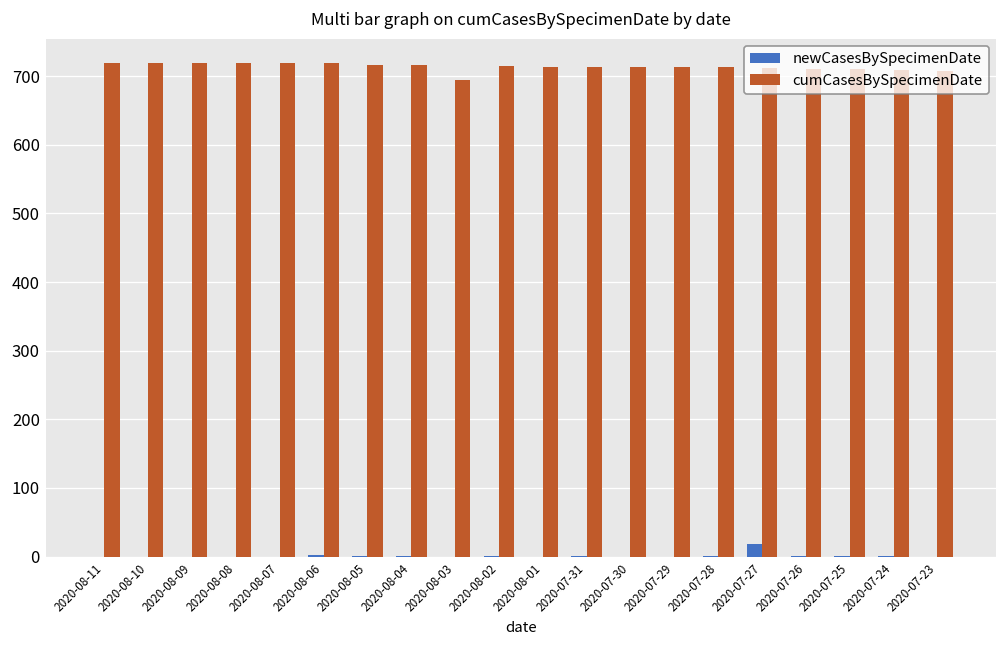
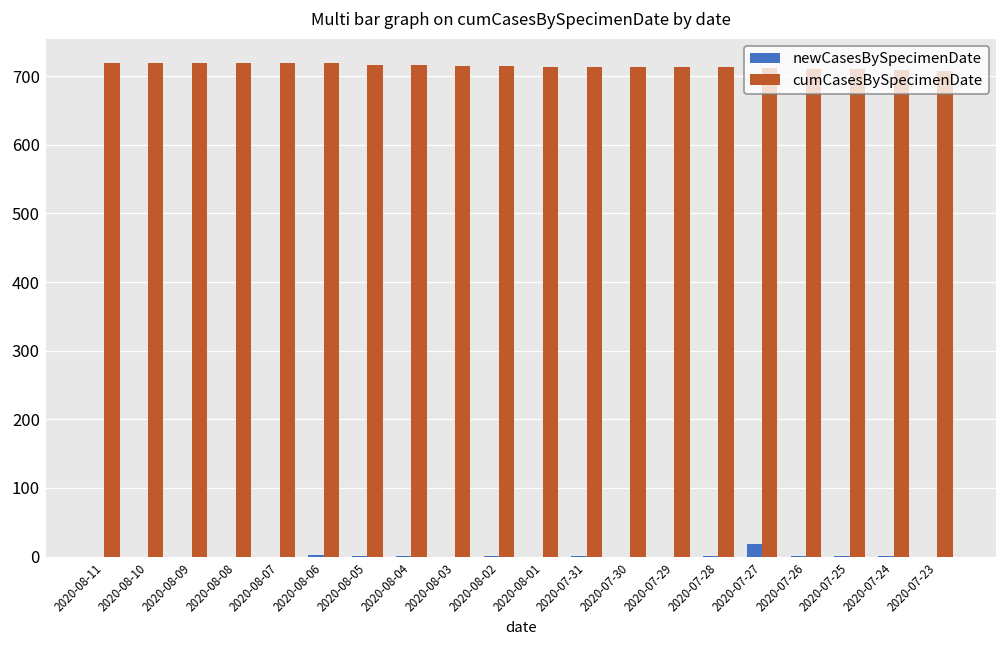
  {
    "newCasesBySpecimenDate": {
      "2020-08-11": 0,
      "2020-08-10": 0,
      "2020-08-09": 0,
      "2020-08-08": 0,
      "2020-08-07": 0,
      "2020-08-03": 0,
      "2020-08-01": 0,
      "2020-07-30": 0,
      "2020-07-29": 0,
      "2020-07-27": 20,
      "2020-07-23": 0
    },
    "cumCasesBySpecimenDate": {
      "2020-08-11": 720,
      "2020-08-10": 720,
      "2020-08-09": 720,
      "2020-08-08": 720,
      "2020-08-07": 720,
      "2020-08-06": 720,
      "2020-08-05": 720,
      "2020-08-04": 720,
-     "2020-08-03": 700,
+     "2020-08-03": 720,
      "2020-08-02": 720,
      "2020-08-01": 710,
      "2020-07-31": 710,
      "2020-07-30": 710,
      "2020-07-29": 710,
      "2020-07-28": 710
    }
  }
